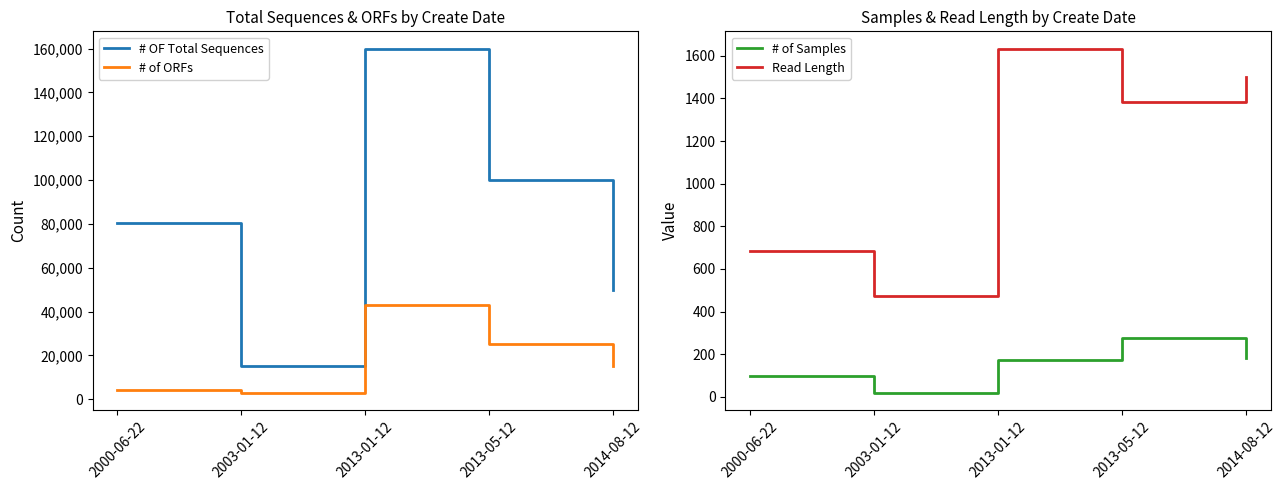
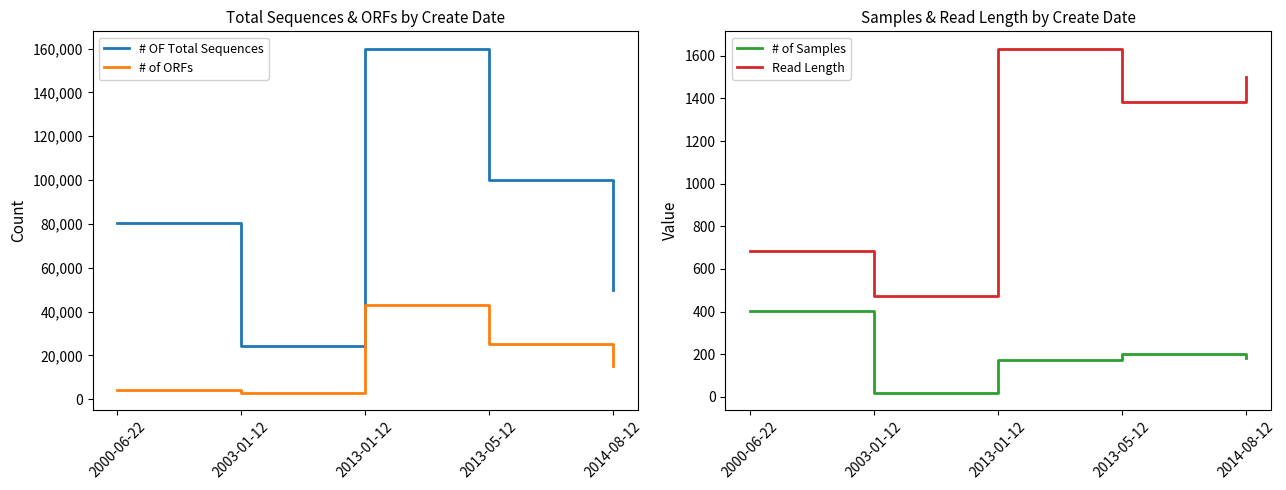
  {
    "Total Sequences & ORFs by Create Date": {
      "# OF Total Sequences": {
        "2000-06-22": "81,000",
-       "2003-01-12": "15,000",
+       "2003-01-12": "24,000",
        "2013-01-12": "160,000",
        "2013-05-12": "100,000",
        "2014-08-12": "50,000"
      },
      "# of ORFs": {
        "2000-06-22": "4,000",
        "2003-01-12": "3,000",
        "2013-01-12": "43,000",
        "2013-05-12": "25,000",
        "2014-08-12": "15,000"
      }
    },
    "Samples & Read Length by Create Date": {
      "# of Samples": {
-       "2000-06-22": "100",
+       "2000-06-22": "400",
        "2003-01-12": "20",
        "2013-01-12": "170",
-       "2013-05-12": "280",
+       "2013-05-12": "200",
        "2014-08-12": "180"
      },
      "Read Length": {
        "2000-06-22": "690",
        "2003-01-12": "470",
        "2013-01-12": "1630",
        "2013-05-12": "1390",
        "2014-08-12": "1500"
      }
    }
  }
